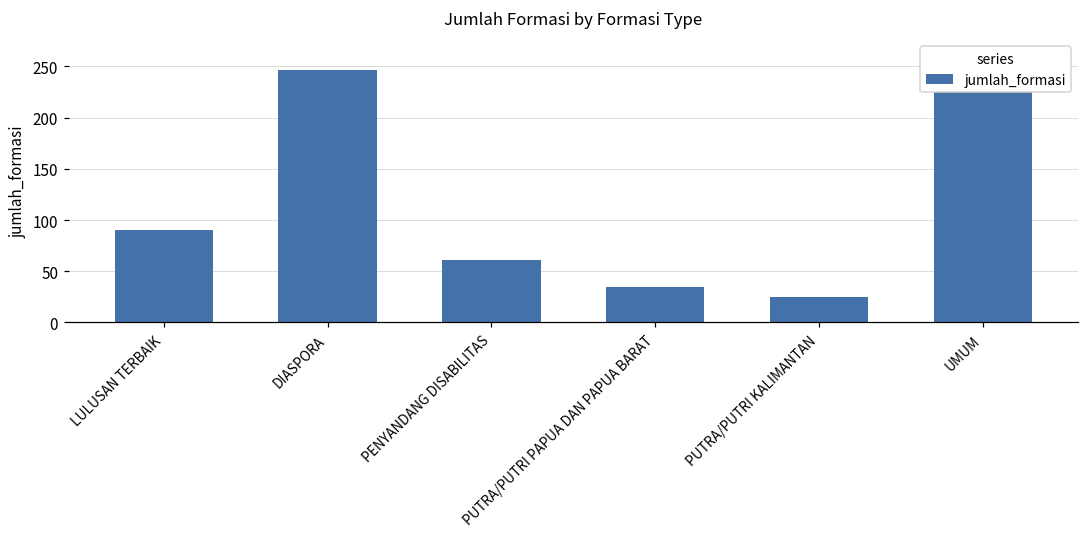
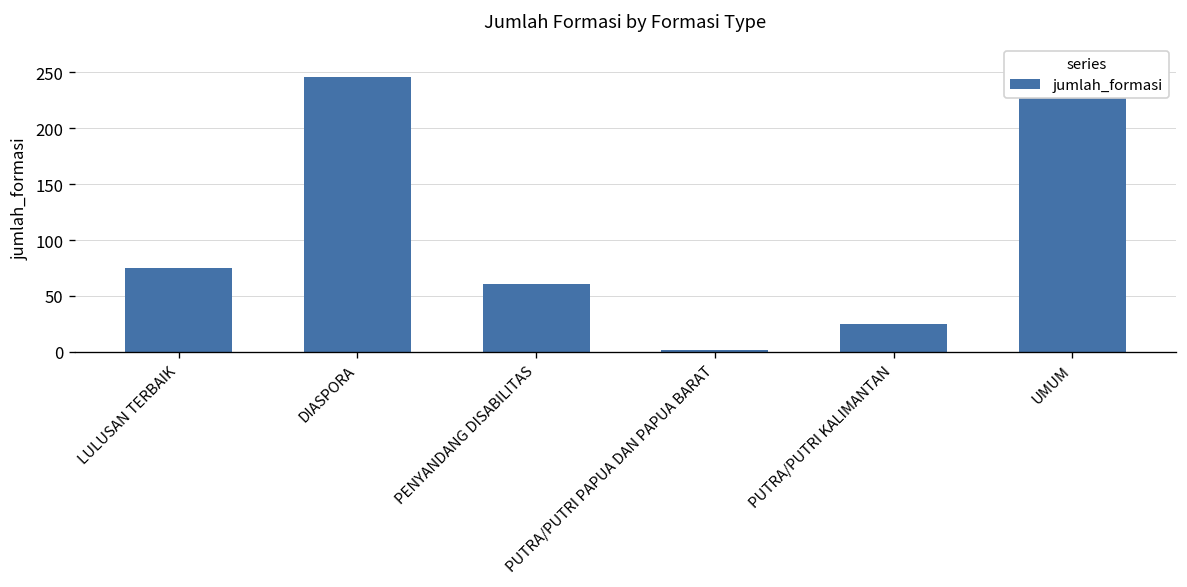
  {
-   "LULUSAN TERBAIK": 90,
+   "LULUSAN TERBAIK": 80,
    "DIASPORA": 250,
    "PENYANDANG DISABILITAS": 60,
-   "PUTRA/PUTRI PAPUA DAN PAPUA BARAT": 40,
+   "PUTRA/PUTRI PAPUA DAN PAPUA BARAT": 0,
    "PUTRA/PUTRI KALIMANTAN": 30
  }
